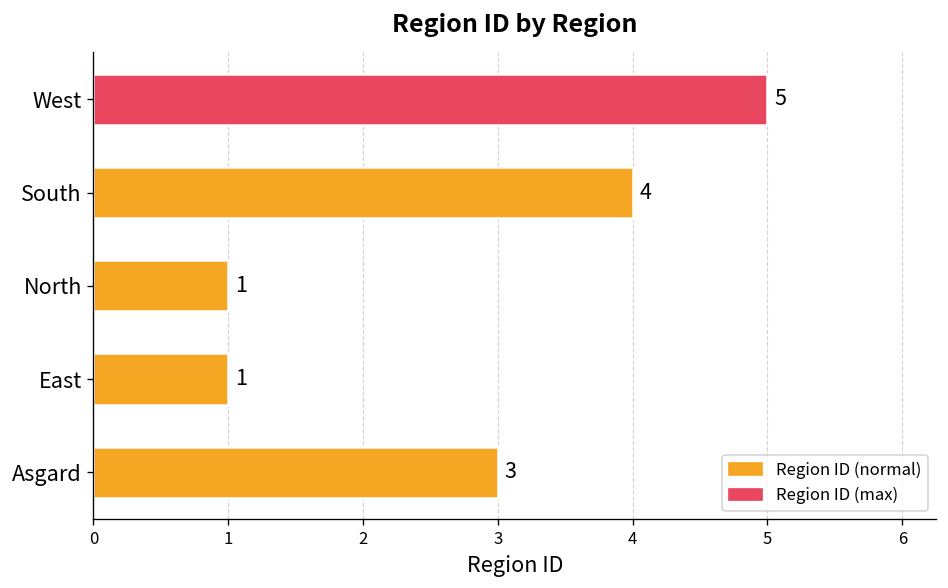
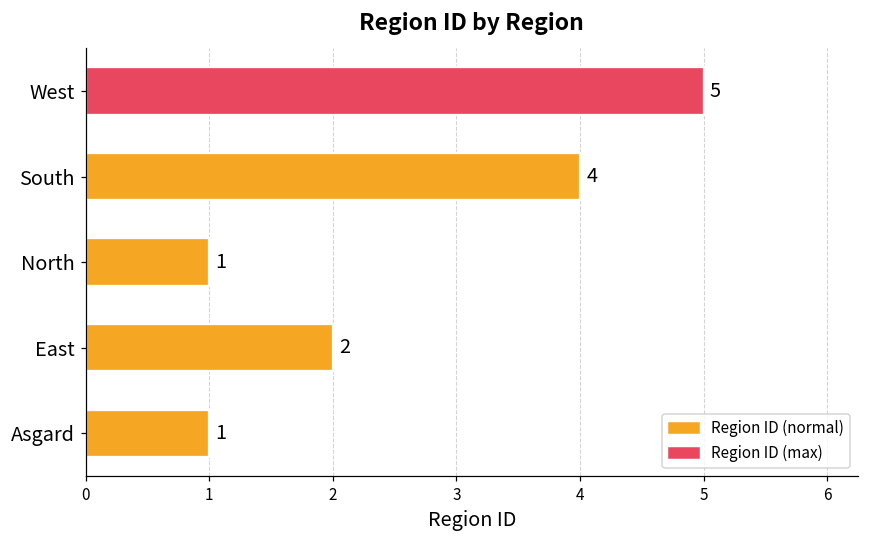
  {
    "West": 5,
    "South": 4,
    "North": 1,
-   "East": 1,
-   "Asgard": 3
+   "East": 2,
+   "Asgard": 1
  }
